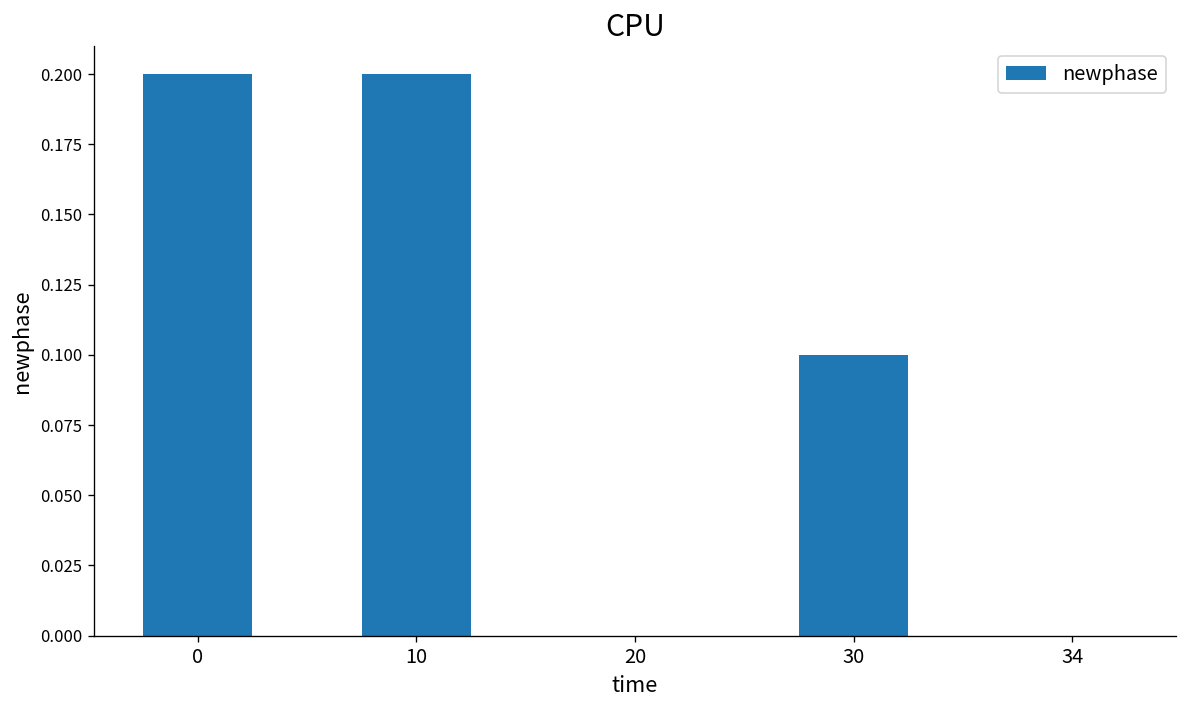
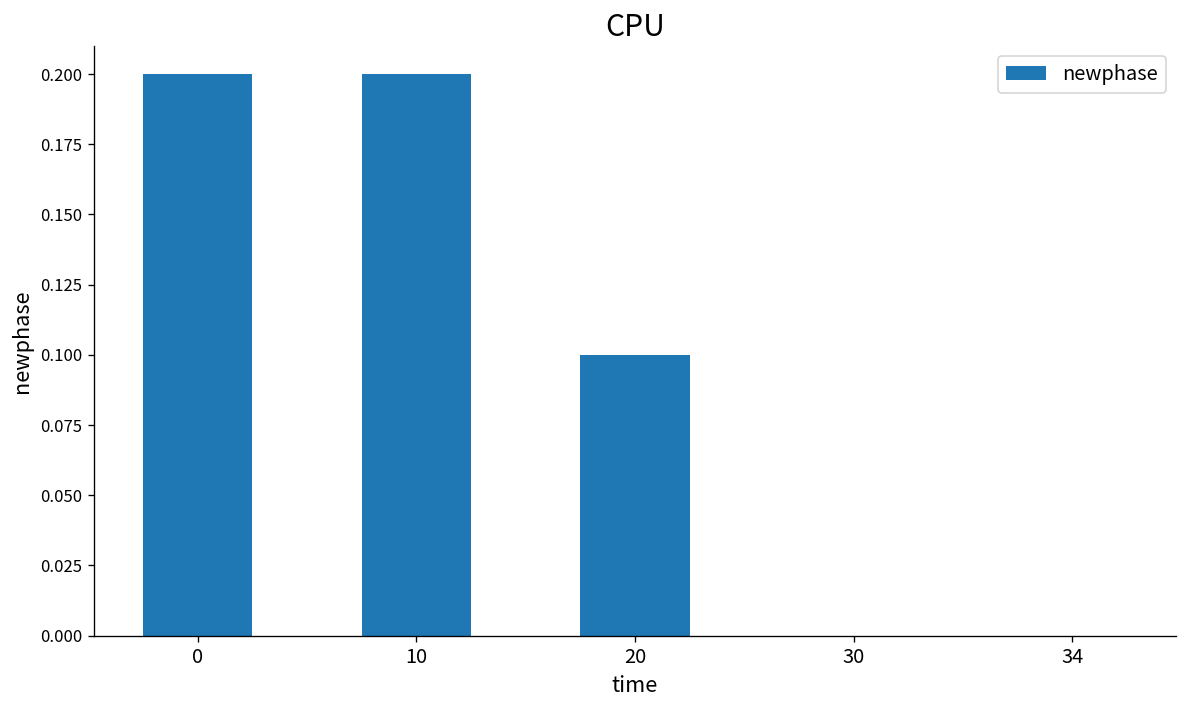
  {
    "0": 0.2,
    "10": 0.2,
-   "20": 0.0,
-   "30": 0.1,
+   "20": 0.1,
+   "30": 0.0,
    "34": 0.0
  }
